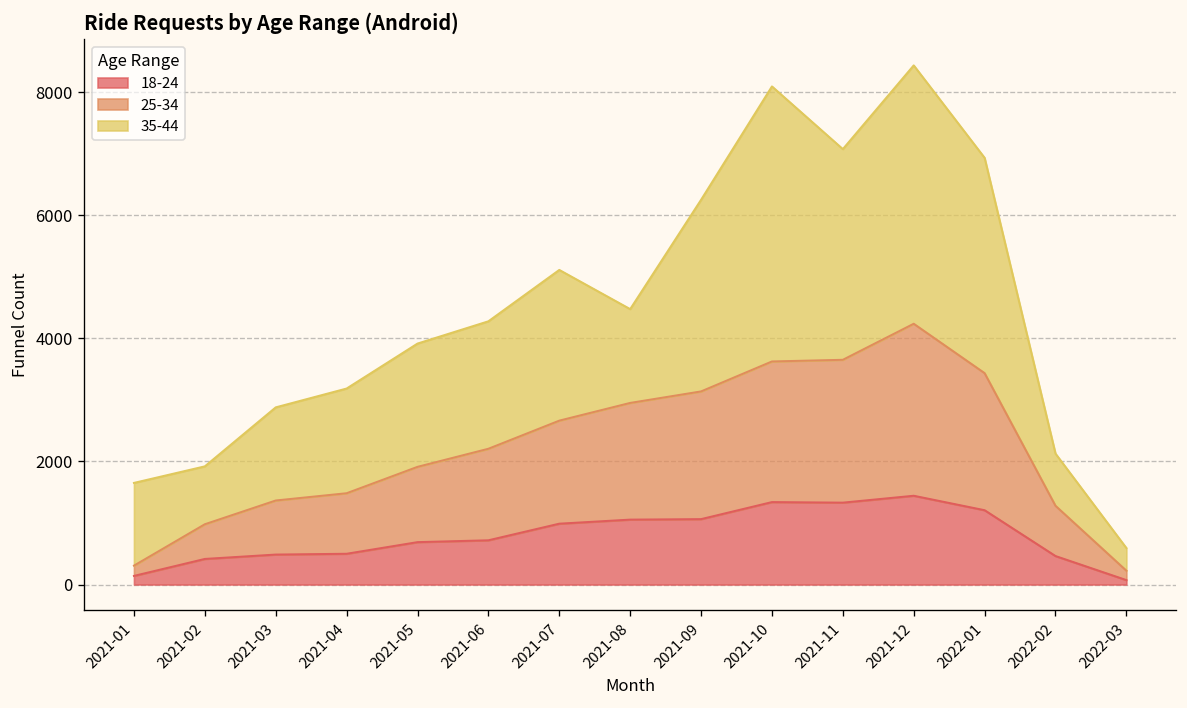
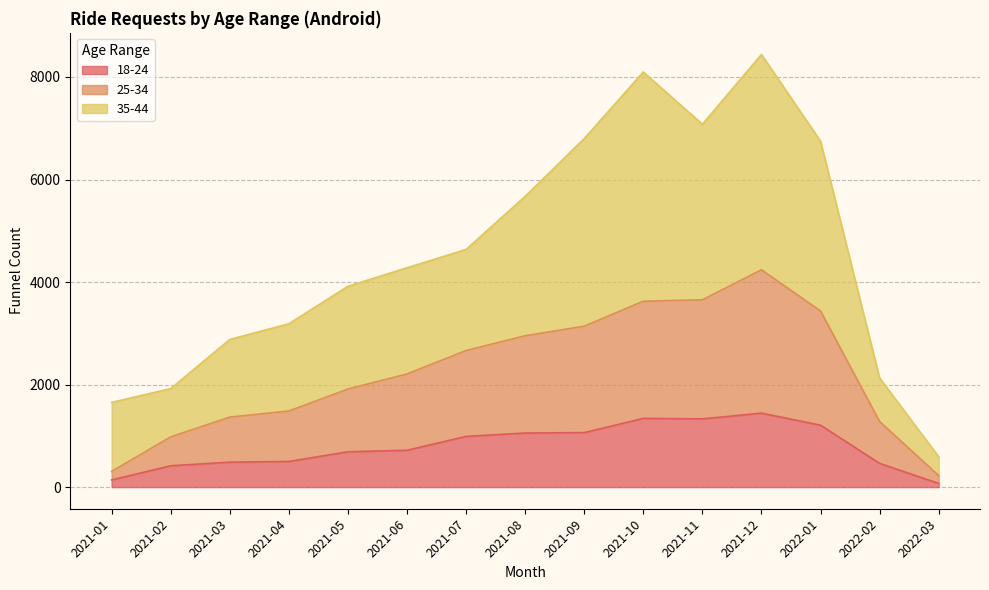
  {
    "35-44": {
      "2021-01": 1300,
      "2021-02": 900,
      "2021-03": 1500,
      "2021-04": 1700,
      "2021-05": 2000,
      "2021-06": 2100,
-     "2021-07": 2500,
-     "2021-08": 1500,
-     "2021-09": 3100,
+     "2021-07": 2000,
+     "2021-08": 2700,
+     "2021-09": 3700,
      "2021-10": 4500,
      "2021-11": 3400,
      "2021-12": 4200,
-     "2022-01": 3500,
+     "2022-01": 3300,
      "2022-02": 800,
      "2022-03": 400
    }
  }
